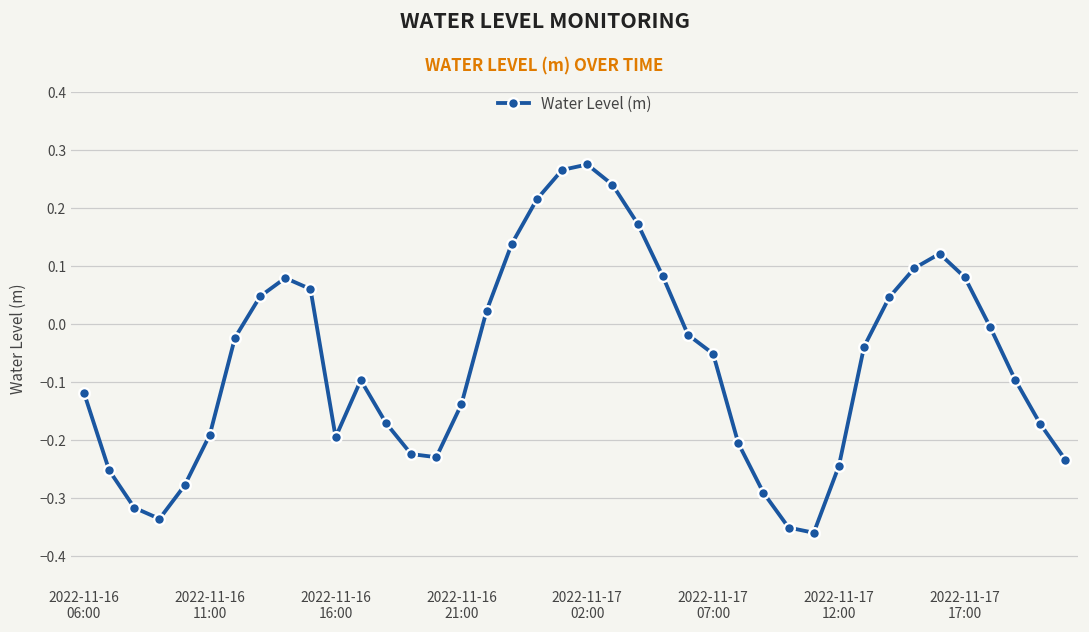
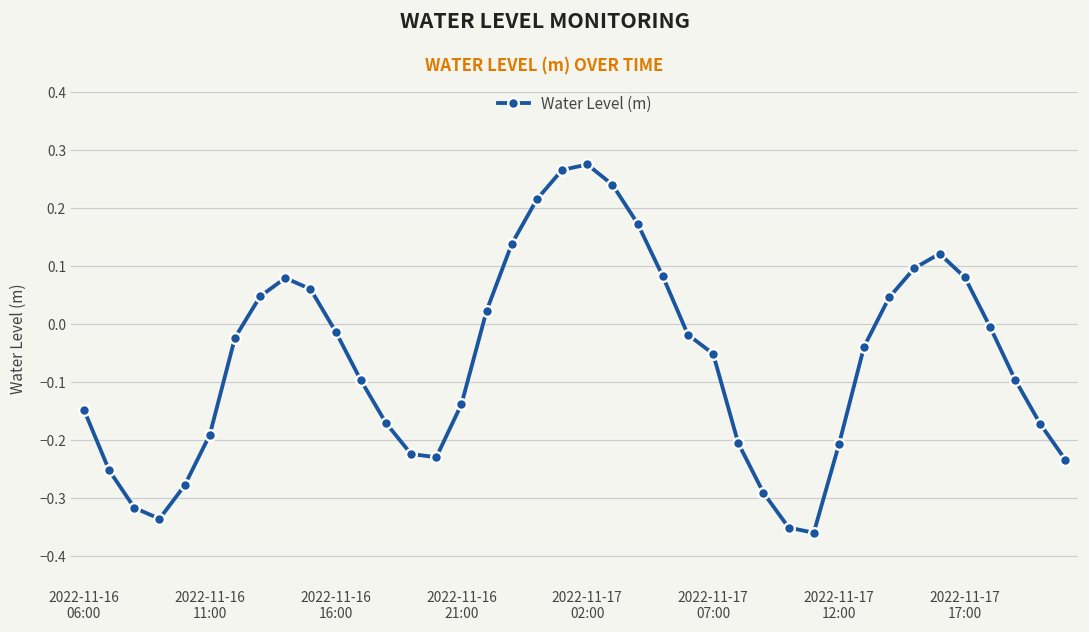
  {
-   "2022-11-16 06:00": -0.12,
+   "2022-11-16 06:00": -0.15,
    "2022-11-16 11:00": -0.19,
-   "2022-11-16 16:00": -0.20,
+   "2022-11-16 16:00": -0.01,
    "2022-11-16 21:00": -0.14,
    "2022-11-17 02:00": 0.27,
    "2022-11-17 07:00": -0.05,
-   "2022-11-17 12:00": -0.24,
+   "2022-11-17 12:00": -0.21,
    "2022-11-17 17:00": 0.08
  }
